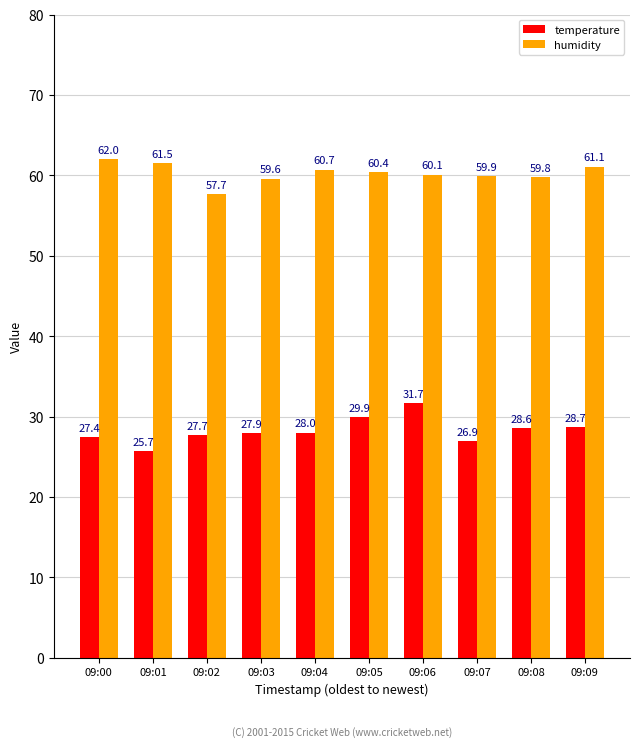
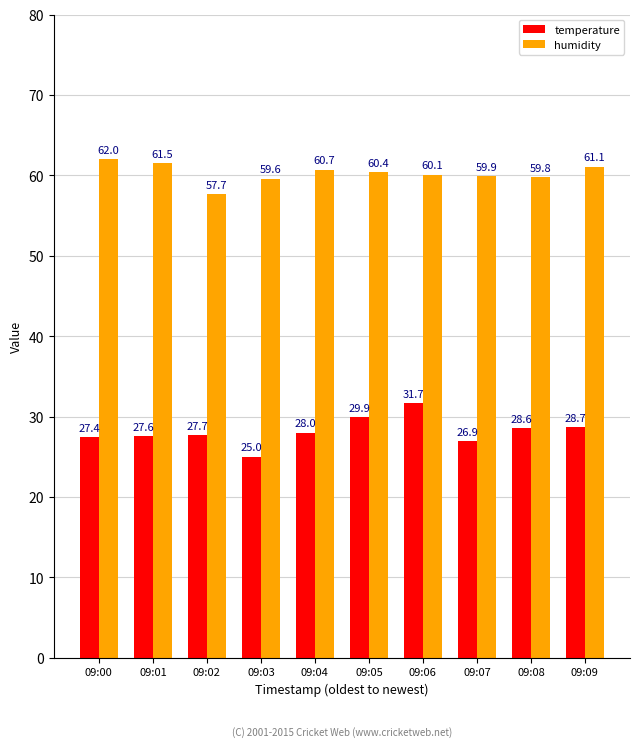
  {
    "temperature": {
      "09:00": 27.4,
-     "09:01": 25.7,
+     "09:01": 27.6,
      "09:02": 27.7,
-     "09:03": 27.9,
+     "09:03": 25.0,
      "09:04": 28.0,
      "09:05": 29.9,
      "09:06": 31.7,
      "09:07": 26.9,
      "09:08": 28.6,
      "09:09": 28.7
    },
    "humidity": {
      "09:00": 62.0,
      "09:01": 61.5,
      "09:02": 57.7,
      "09:03": 59.6,
      "09:04": 60.7,
      "09:05": 60.4,
      "09:06": 60.1,
      "09:07": 59.9,
      "09:08": 59.8,
      "09:09": 61.1
    }
  }
